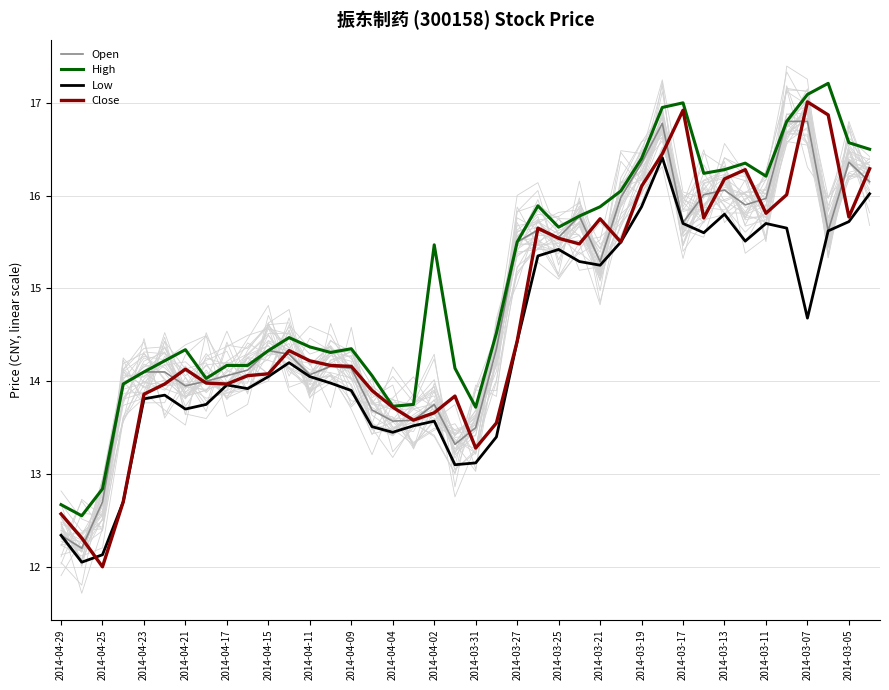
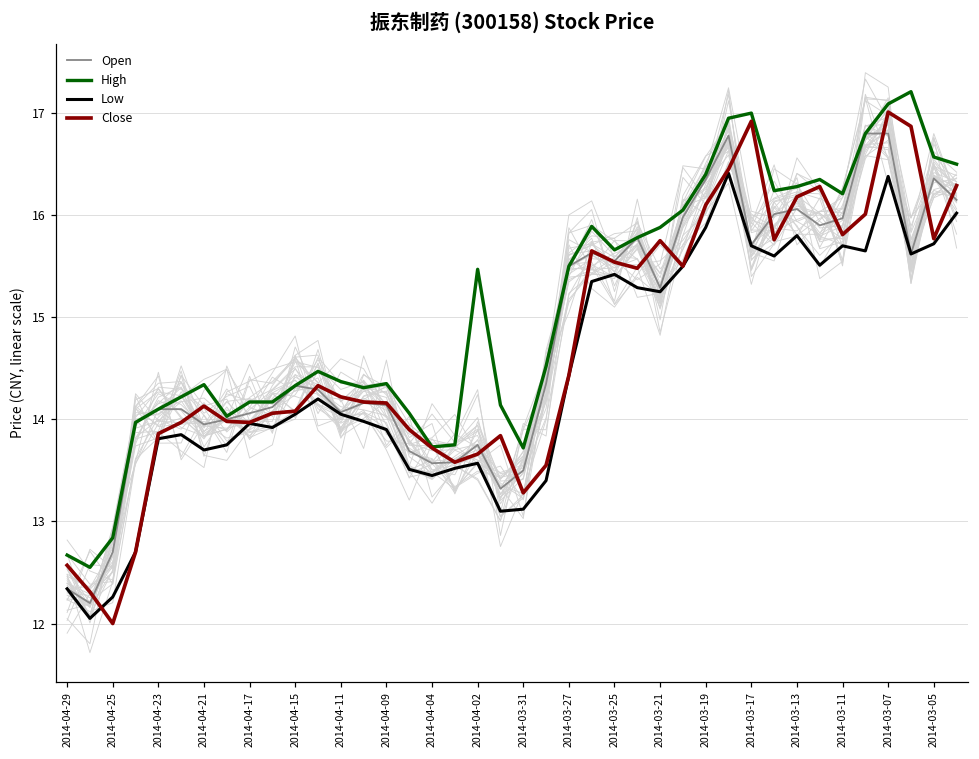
  {
    "High": {
      "2014-04-21": 14.3,
      "2014-04-02": 15.5,
      "2014-03-31": 13.7,
      "2014-03-25": 15.7,
      "2014-03-21": 15.9,
      "2014-03-17": 17.0,
      "2014-03-07": 17.1
    },
    "Low": {
-     "2014-04-25": 12.1,
+     "2014-04-25": 12.3,
      "2014-04-21": 13.7,
      "2014-03-31": 13.1,
      "2014-03-19": 15.9,
-     "2014-03-07": 14.7,
+     "2014-03-07": 16.4,
      "2014-03-05": 15.7
    },
    "Close": {
      "2014-04-25": 12.0,
      "2014-03-21": 15.8,
      "2014-03-17": 16.9,
      "2014-03-05": 15.8
    }
  }
